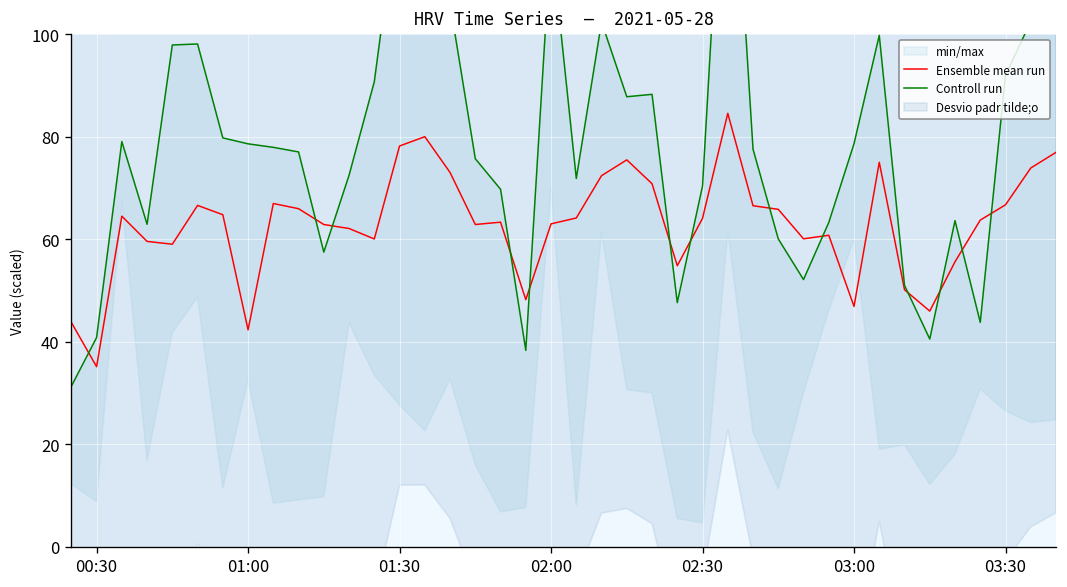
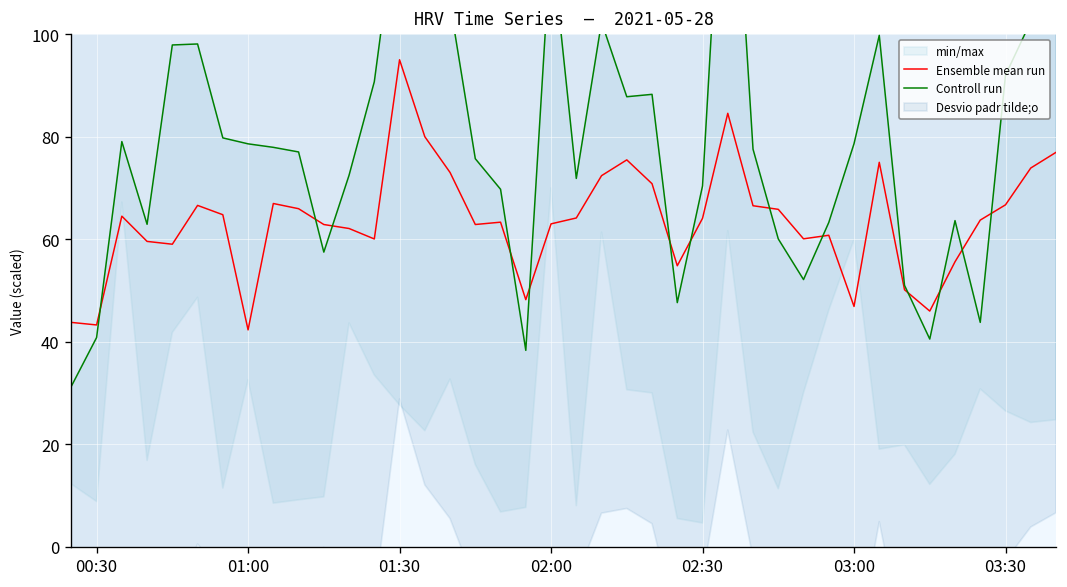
  {
    "Ensemble mean run": {
-     "00:30": 35,
+     "00:30": 43,
      "01:00": 42,
-     "01:30": 78,
+     "01:30": 95,
      "02:00": 63,
      "02:30": 64,
      "03:00": 47,
      "03:30": 67
    }
  }
